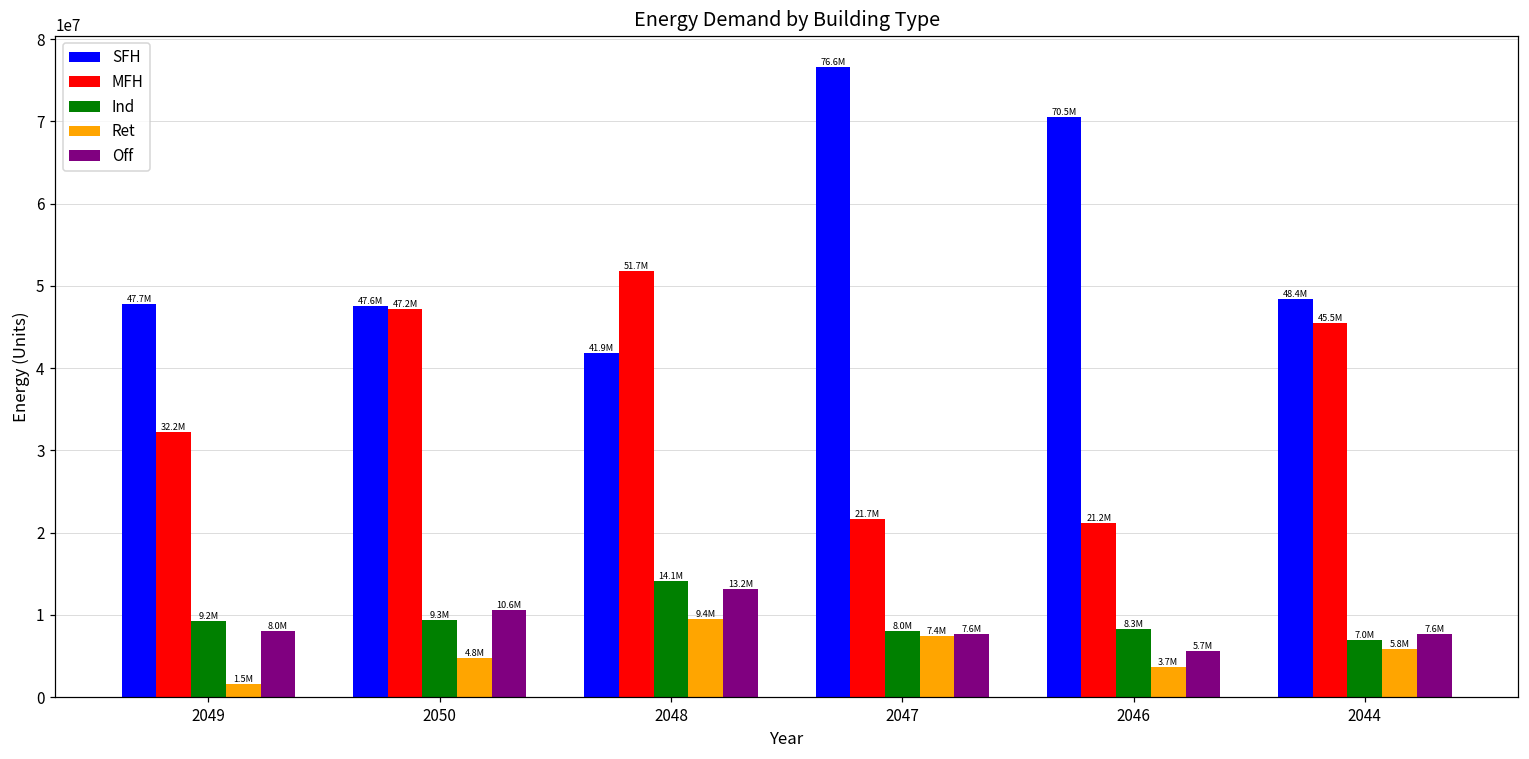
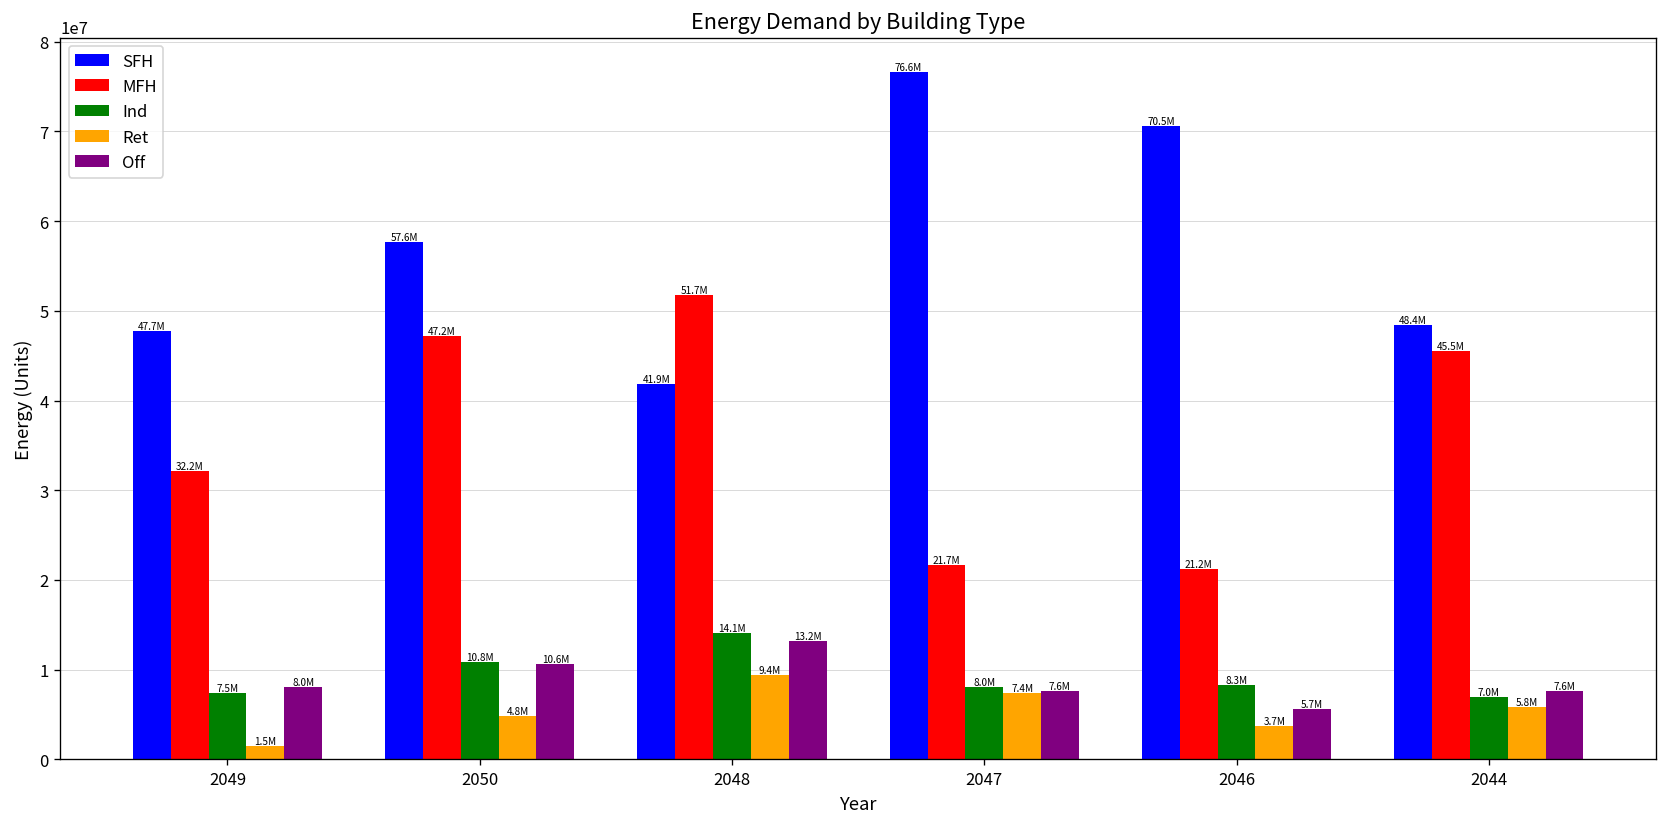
  {
    "SFH": {
      "2049": "47.7M",
-     "2050": "47.6M",
+     "2050": "57.6M",
      "2048": "41.9M",
      "2047": "76.6M",
      "2046": "70.5M",
      "2044": "48.4M"
    },
    "MFH": {
      "2049": "32.2M",
      "2050": "47.2M",
      "2048": "51.7M",
      "2047": "21.7M",
      "2046": "21.2M",
      "2044": "45.5M"
    },
    "Ind": {
-     "2049": "9.2M",
-     "2050": "9.3M",
+     "2049": "7.5M",
+     "2050": "10.8M",
      "2048": "14.1M",
      "2047": "8.0M",
      "2046": "8.3M",
      "2044": "7.0M"
    },
    "Ret": {
      "2049": "1.5M",
      "2050": "4.8M",
      "2048": "9.4M",
      "2047": "7.4M",
      "2046": "3.7M",
      "2044": "5.8M"
    },
    "Off": {
      "2049": "8.0M",
      "2050": "10.6M",
      "2048": "13.2M",
      "2047": "7.6M",
      "2046": "5.7M",
      "2044": "7.6M"
    }
  }
